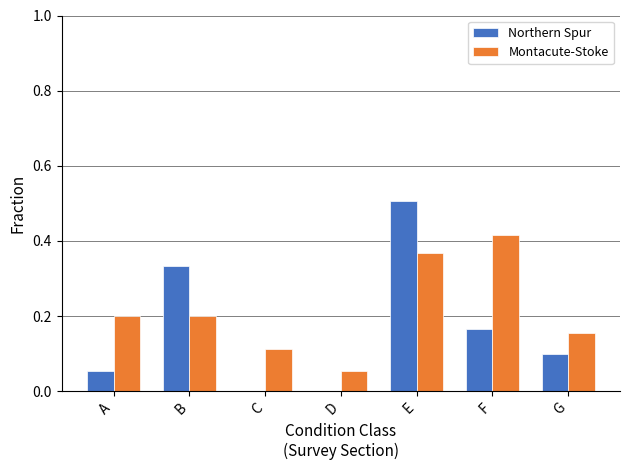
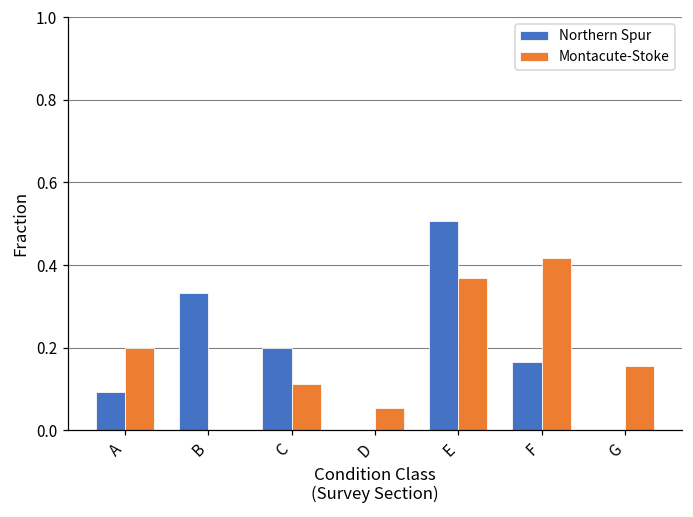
  {
    "Northern Spur": {
-     "A": 0.05,
+     "A": 0.09,
      "B": 0.33,
-     "C": 0.0,
+     "C": 0.2,
      "D": 0.00,
      "E": 0.51,
      "F": 0.17,
-     "G": 0.1
+     "G": 0.0
    },
    "Montacute-Stoke": {
      "A": 0.2,
-     "B": 0.2,
+     "B": 0.0,
      "C": 0.11,
      "D": 0.05,
      "E": 0.37,
      "F": 0.42,
      "G": 0.16
    }
  }
